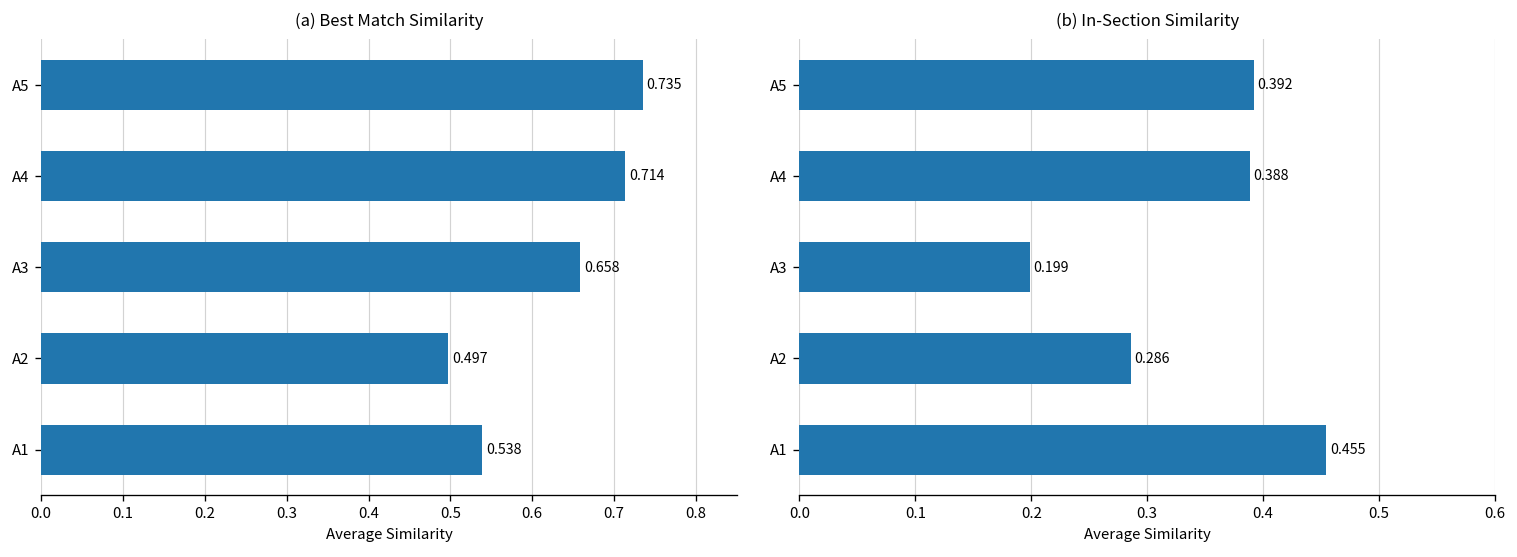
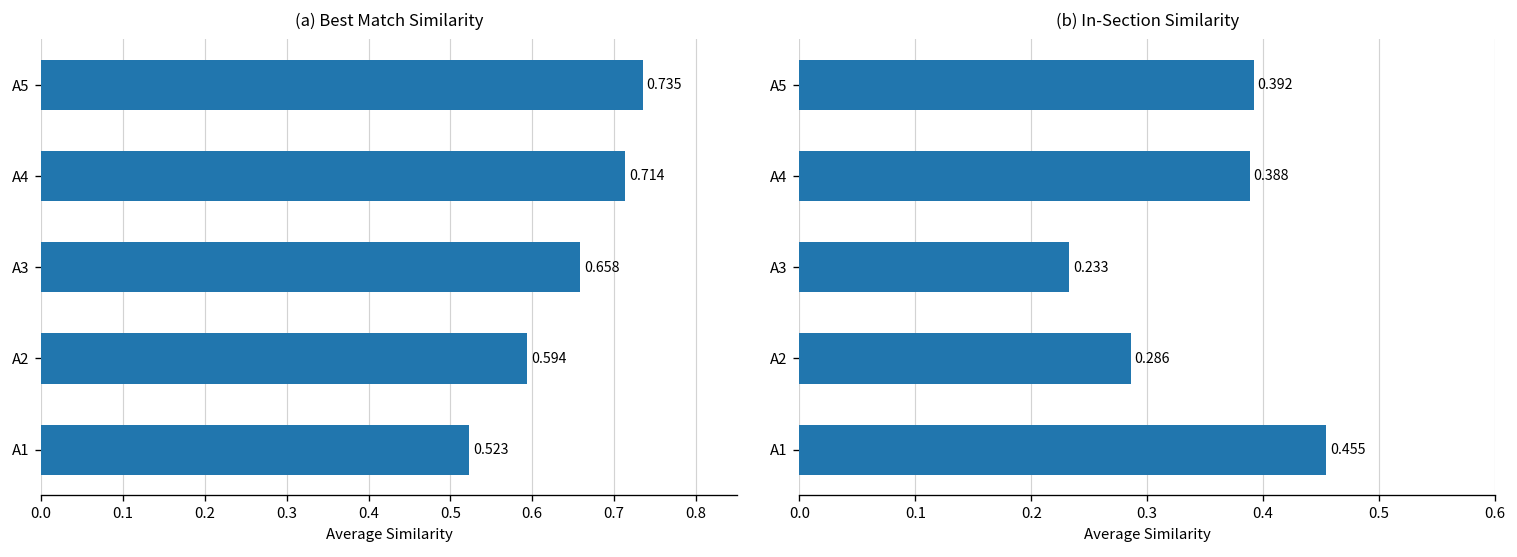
  {
    "(a) Best Match Similarity": {
      "A5": 0.735,
      "A4": 0.714,
      "A3": 0.658,
-     "A2": 0.497,
-     "A1": 0.538
+     "A2": 0.594,
+     "A1": 0.523
    },
    "(b) In-Section Similarity": {
      "A5": 0.392,
      "A4": 0.388,
-     "A3": 0.199,
+     "A3": 0.233,
      "A2": 0.286,
      "A1": 0.455
    }
  }
